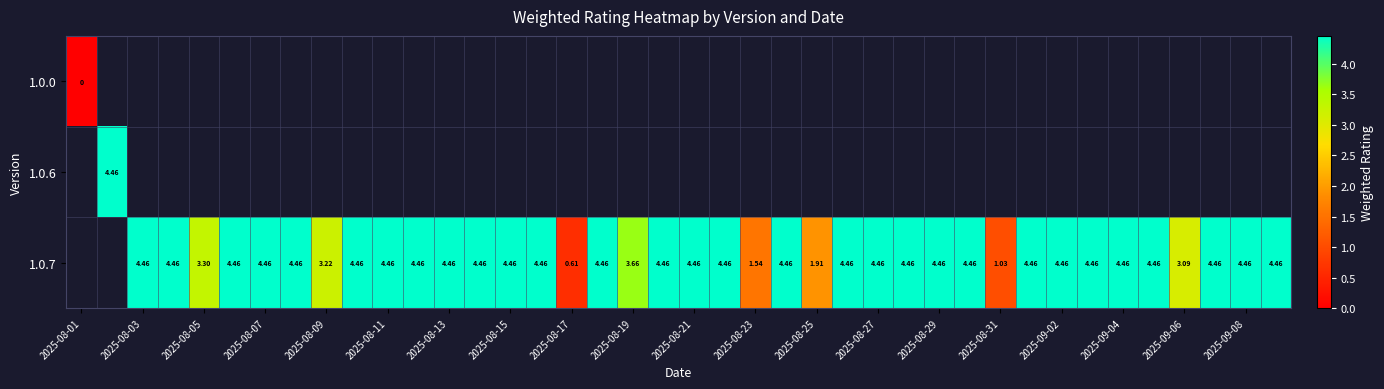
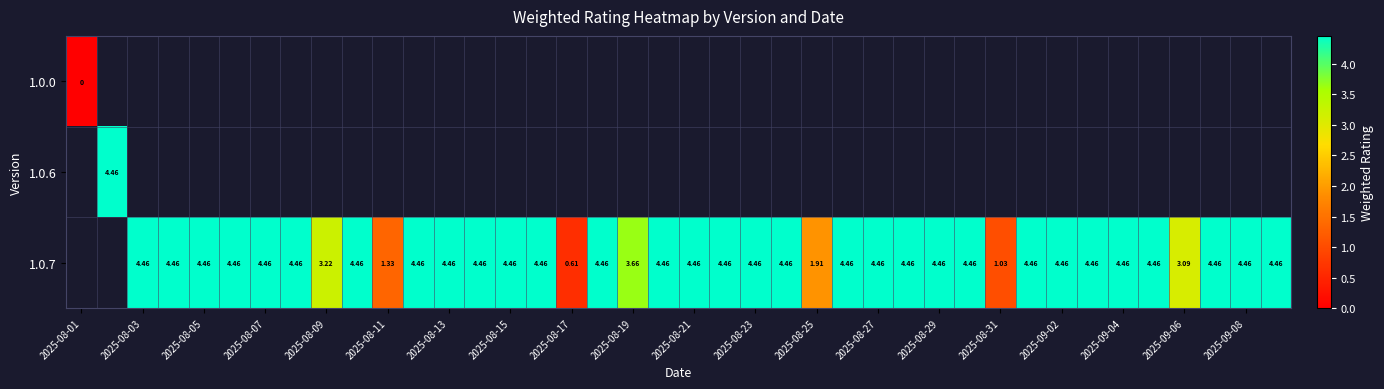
  {
    "1.0.0": {
      "2025-08-01": 0
    },
    "1.0.7": {
      "2025-08-03": 4.46,
-     "2025-08-05": 3.30,
+     "2025-08-05": 4.46,
      "2025-08-07": 4.46,
      "2025-08-09": 3.22,
-     "2025-08-11": 4.46,
+     "2025-08-11": 1.33,
      "2025-08-13": 4.46,
      "2025-08-15": 4.46,
      "2025-08-17": 0.61,
      "2025-08-19": 3.66,
      "2025-08-21": 4.46,
-     "2025-08-23": 1.54,
+     "2025-08-23": 4.46,
      "2025-08-25": 1.91,
      "2025-08-27": 4.46,
      "2025-08-29": 4.46,
      "2025-08-31": 1.03,
      "2025-09-02": 4.46,
      "2025-09-04": 4.46,
      "2025-09-06": 3.09,
      "2025-09-08": 4.46
    }
  }
